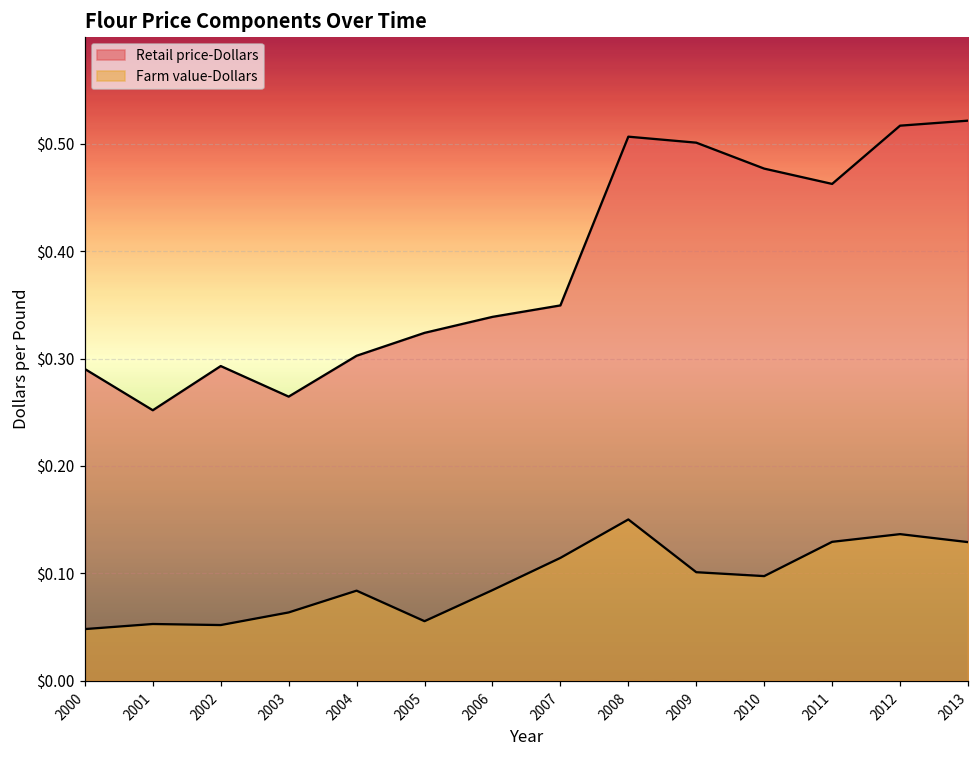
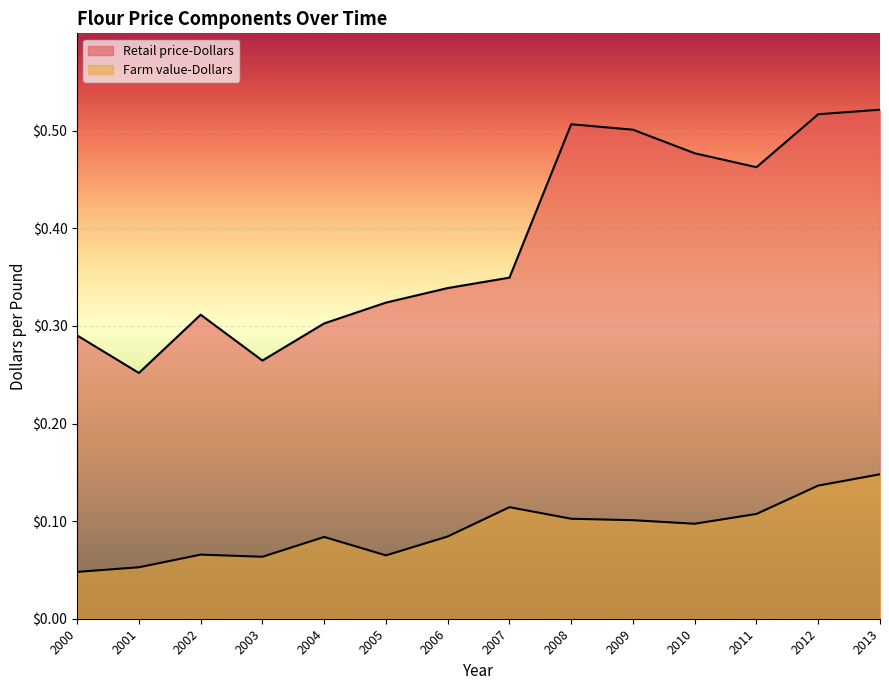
  {
    "Retail price-Dollars": {
      "2000": "$0.29",
      "2001": "$0.25",
-     "2002": "$0.29",
+     "2002": "$0.31",
      "2003": "$0.26",
      "2004": "$0.30",
      "2005": "$0.32",
      "2006": "$0.34",
      "2007": "$0.35",
      "2008": "$0.51",
      "2009": "$0.50",
      "2010": "$0.48",
      "2011": "$0.46",
      "2012": "$0.52",
      "2013": "$0.52"
    },
    "Farm value-Dollars": {
      "2000": "$0.05",
      "2001": "$0.05",
-     "2002": "$0.05",
+     "2002": "$0.07",
      "2003": "$0.06",
      "2004": "$0.08",
-     "2005": "$0.055",
+     "2005": "$0.065",
      "2006": "$0.08",
      "2007": "$0.11",
-     "2008": "$0.15",
+     "2008": "$0.10",
      "2009": "$0.10",
      "2010": "$0.10",
-     "2011": "$0.13",
+     "2011": "$0.11",
      "2012": "$0.14",
-     "2013": "$0.13"
+     "2013": "$0.15"
    }
  }
